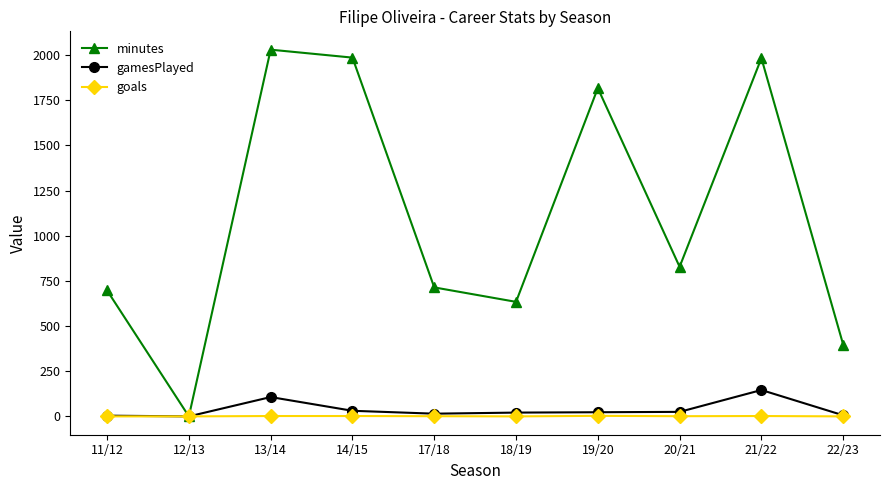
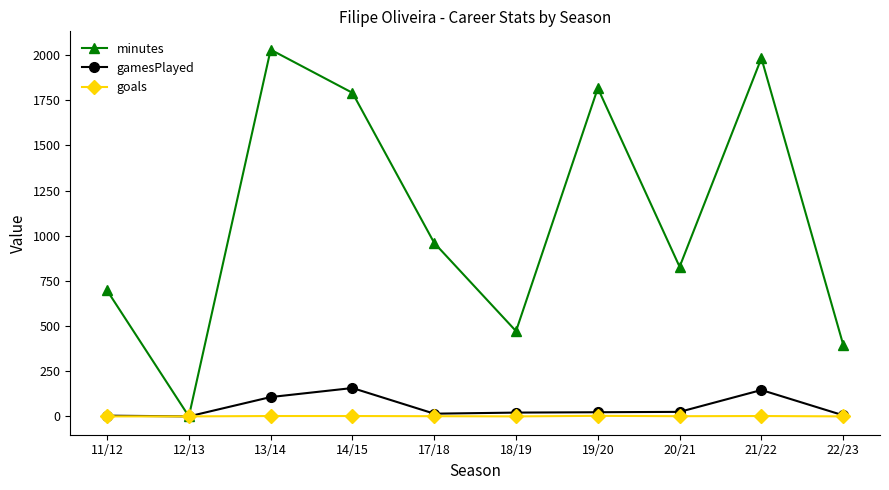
  {
    "minutes": {
      "11/12": 700,
      "13/14": 2030,
-     "14/15": 1990,
-     "17/18": 710,
-     "18/19": 630,
+     "14/15": 1790,
+     "17/18": 960,
+     "18/19": 470,
      "19/20": 1820,
      "20/21": 830,
      "21/22": 1980,
      "22/23": 400
    },
    "gamesPlayed": {
      "13/14": 110,
-     "14/15": 30,
+     "14/15": 160,
      "18/19": 20,
      "19/20": 20,
      "20/21": 30,
      "21/22": 150
    },
    "goals": {
      "13/14": 0,
      "14/15": 0,
      "18/19": 0,
      "19/20": 0,
      "20/21": 0,
      "21/22": 0
    }
  }
